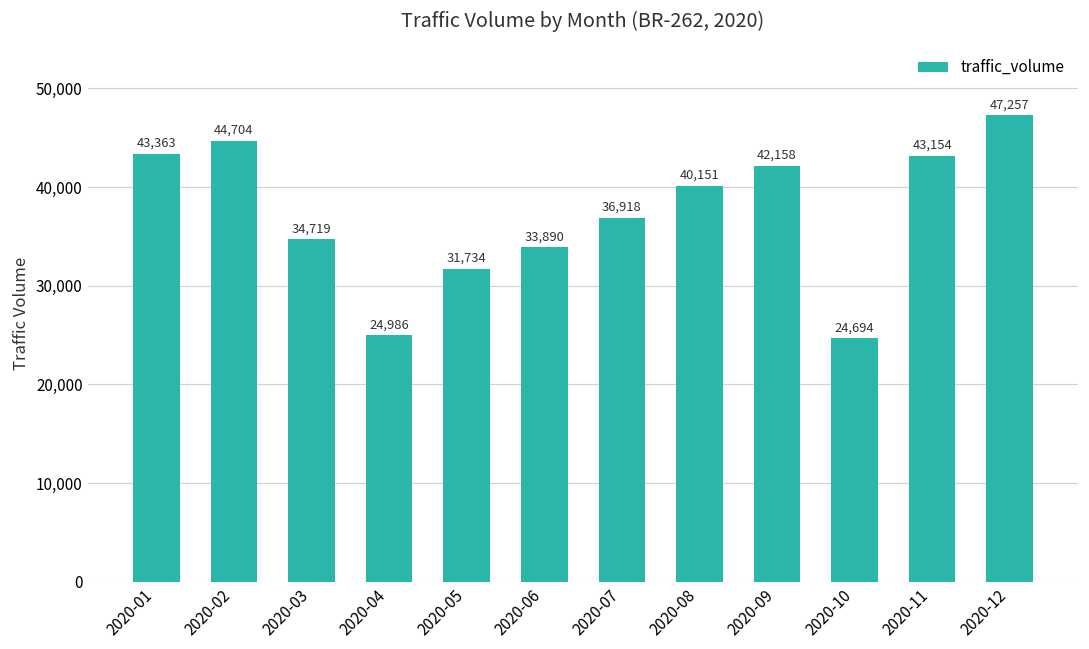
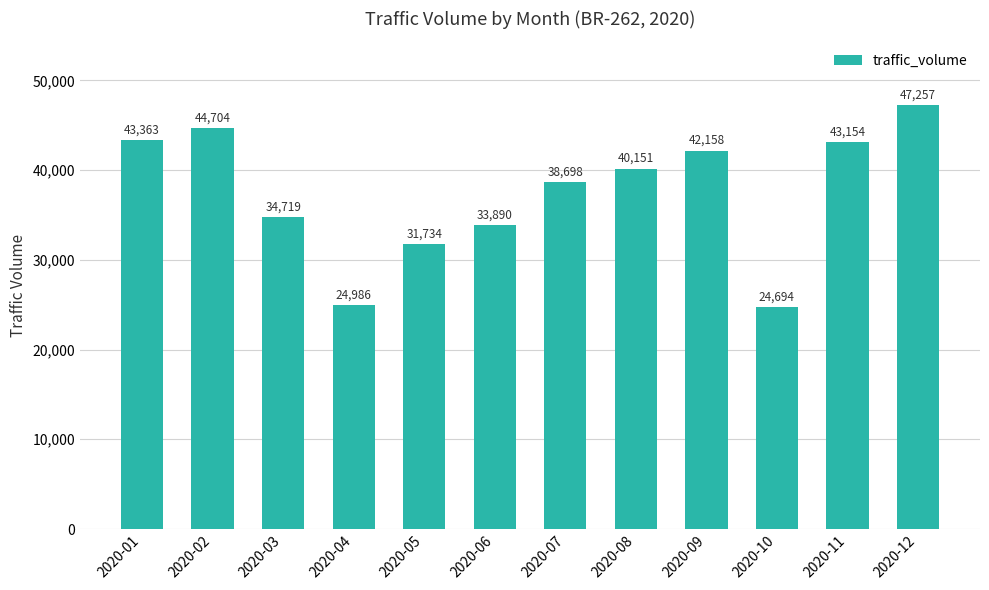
  {
    "2020-01": "43,363",
    "2020-02": "44,704",
    "2020-03": "34,719",
    "2020-04": "24,986",
    "2020-05": "31,734",
    "2020-06": "33,890",
-   "2020-07": "36,918",
+   "2020-07": "38,698",
    "2020-08": "40,151",
    "2020-09": "42,158",
    "2020-10": "24,694",
    "2020-11": "43,154",
    "2020-12": "47,257"
  }
